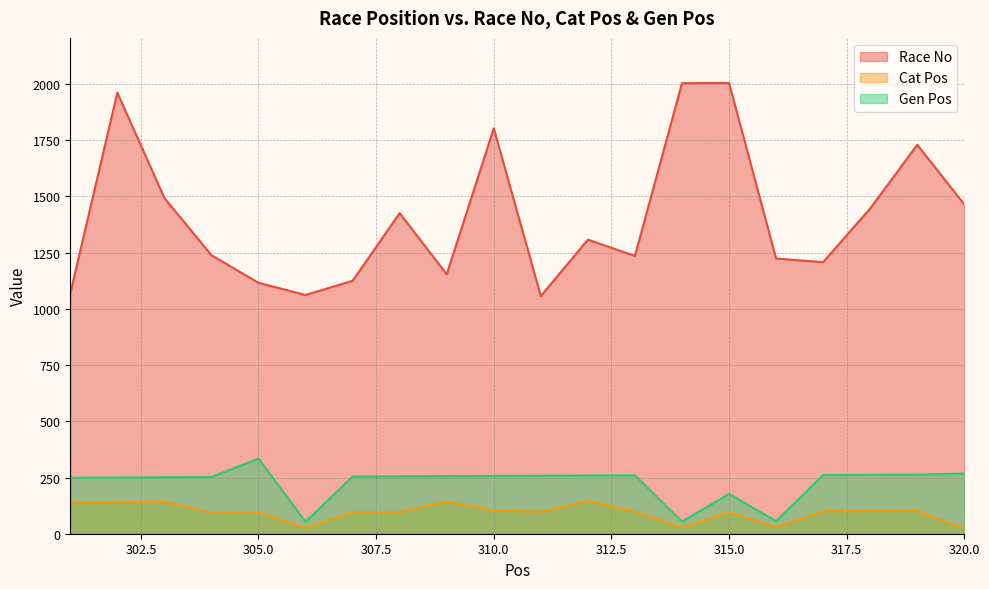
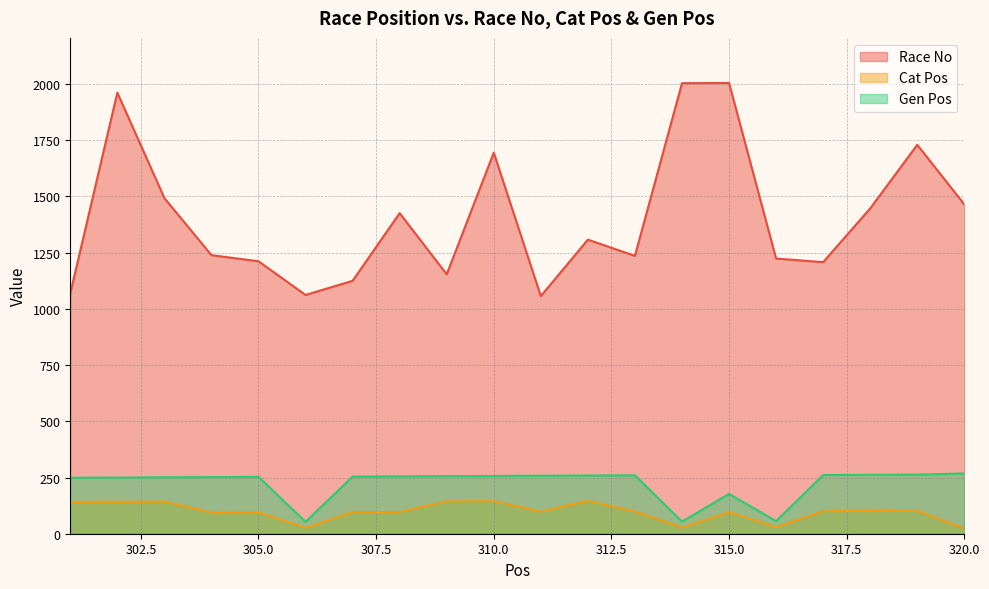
  {
    "Race No": {
-     "305.0": 1120,
-     "310.0": 1800,
+     "305.0": 1210,
+     "310.0": 1700,
      "315.0": 2010,
      "320.0": 1470
    },
    "Cat Pos": {
      "305.0": 100,
-     "310.0": 100,
+     "310.0": 150,
      "315.0": 100,
      "320.0": 20
    },
    "Gen Pos": {
-     "305.0": 330,
+     "305.0": 250,
      "310.0": 260,
      "315.0": 180,
      "320.0": 270
    }
  }
